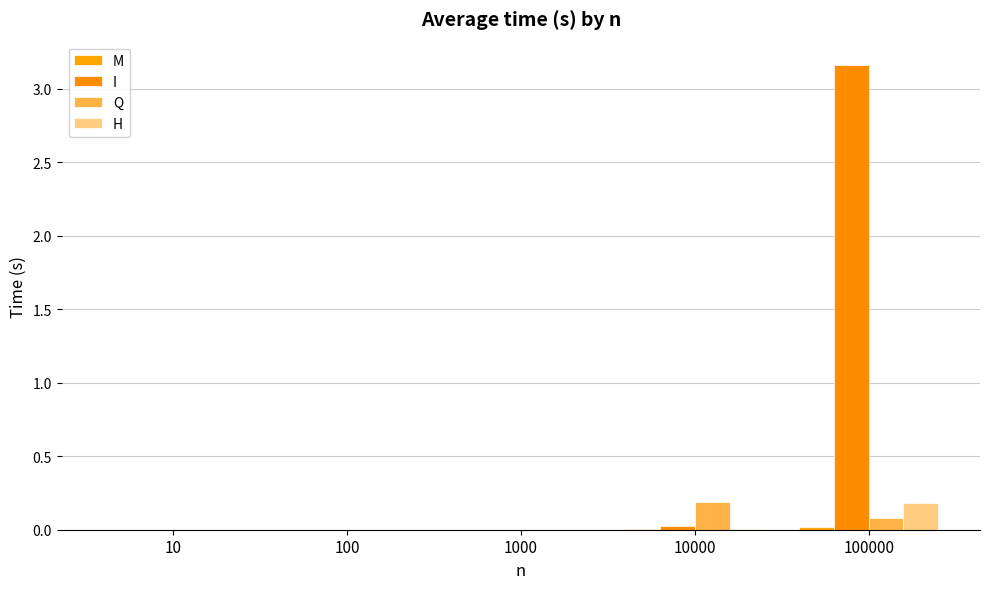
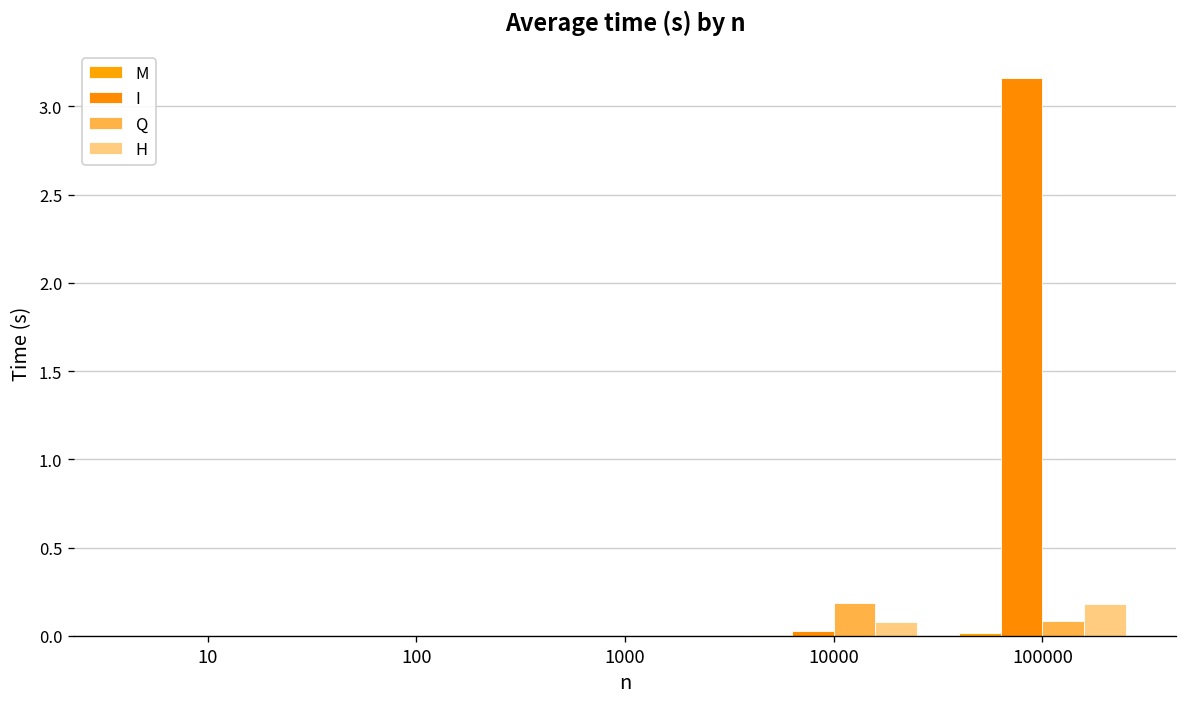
  {
    "Q": {
      "10": 0.00,
      "100": 0.00,
      "1000": 0.00,
      "10000": 0.19,
      "100000": 0.08
    },
    "H": {
      "10": 0.00,
      "100": 0.00,
      "1000": 0.00,
-     "10000": 0.00,
+     "10000": 0.08,
      "100000": 0.18
    }
  }
